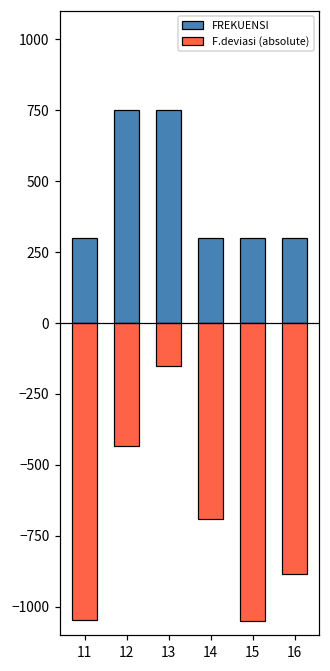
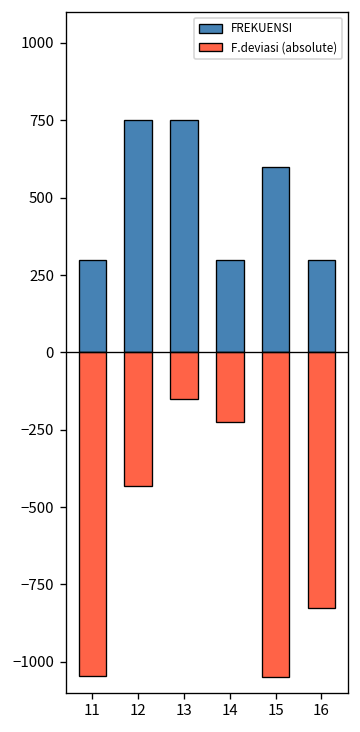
  {
    "FREKUENSI": {
      "11": 300,
      "12": 750,
      "13": 750,
      "14": 300,
-     "15": 300,
+     "15": 600,
      "16": 300
    },
    "F.deviasi (absolute)": {
      "11": -1050,
      "12": -430,
      "13": -150,
-     "14": -690,
+     "14": -230,
      "15": -1050,
-     "16": -890
+     "16": -830
    }
  }
